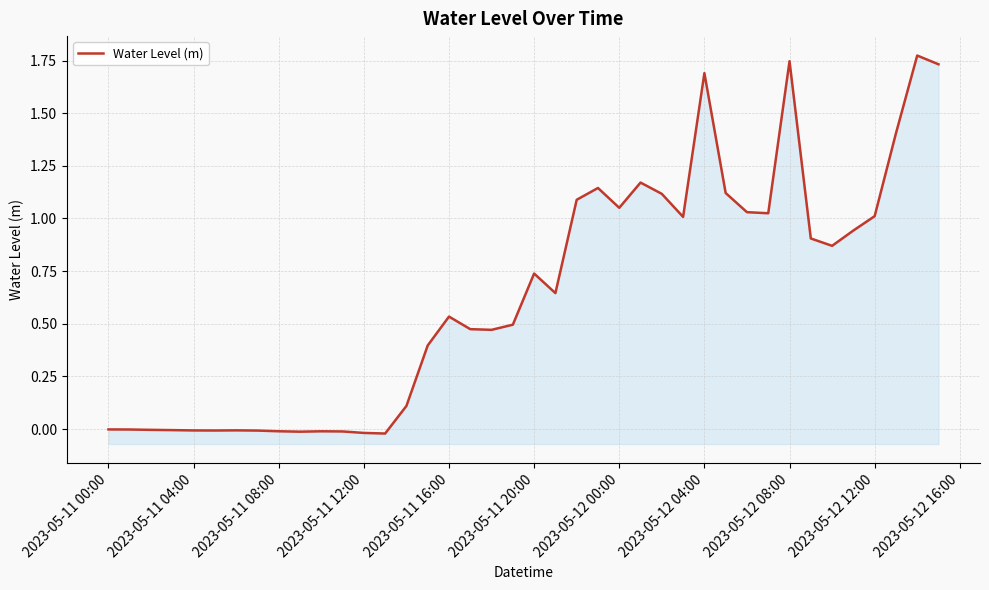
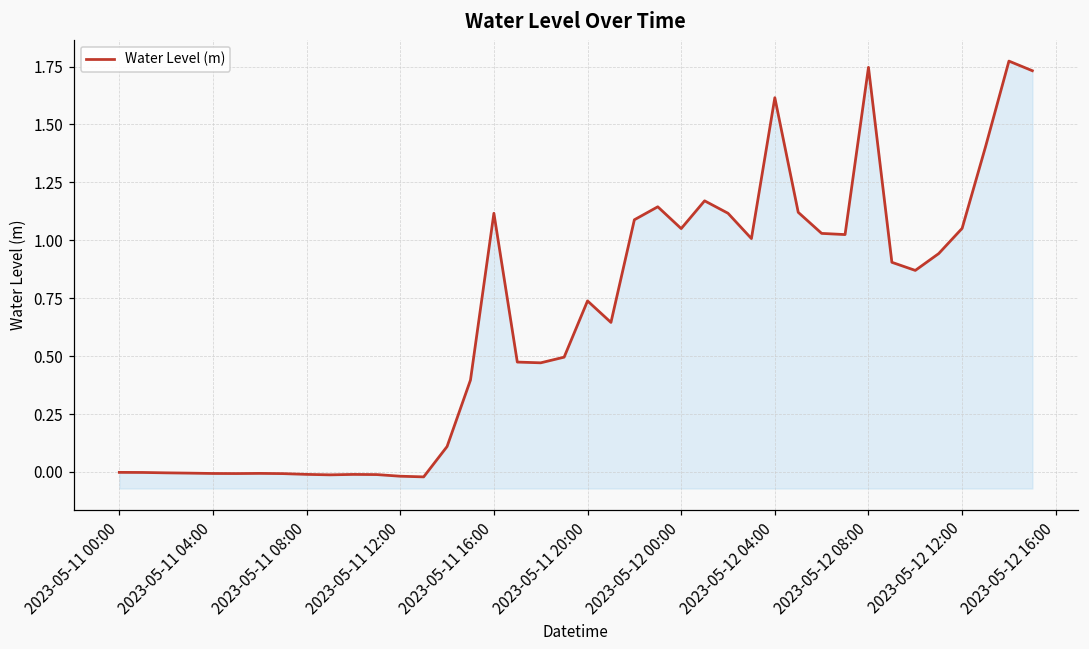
  {
    "2023-05-11 00:00": 0.00,
    "2023-05-11 04:00": -0.01,
    "2023-05-11 08:00": -0.01,
    "2023-05-11 12:00": -0.02,
-   "2023-05-11 16:00": 0.53,
+   "2023-05-11 16:00": 1.12,
    "2023-05-11 20:00": 0.74,
    "2023-05-12 00:00": 1.05,
-   "2023-05-12 04:00": 1.69,
+   "2023-05-12 04:00": 1.62,
    "2023-05-12 08:00": 1.75,
-   "2023-05-12 12:00": 1.01
+   "2023-05-12 12:00": 1.05
  }
